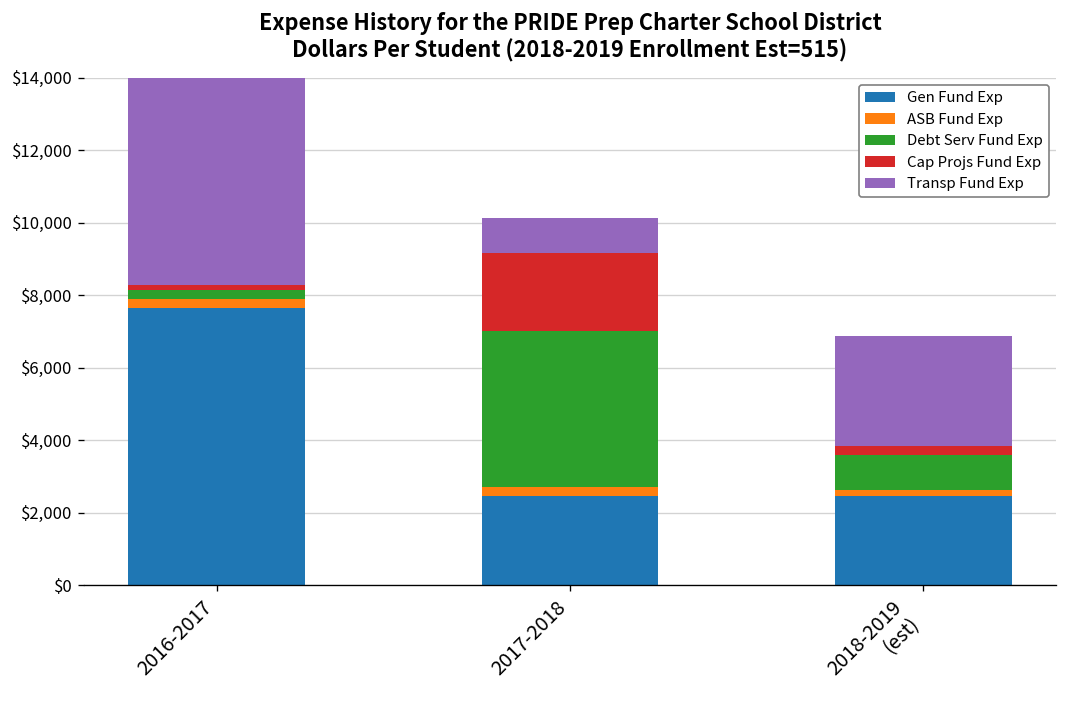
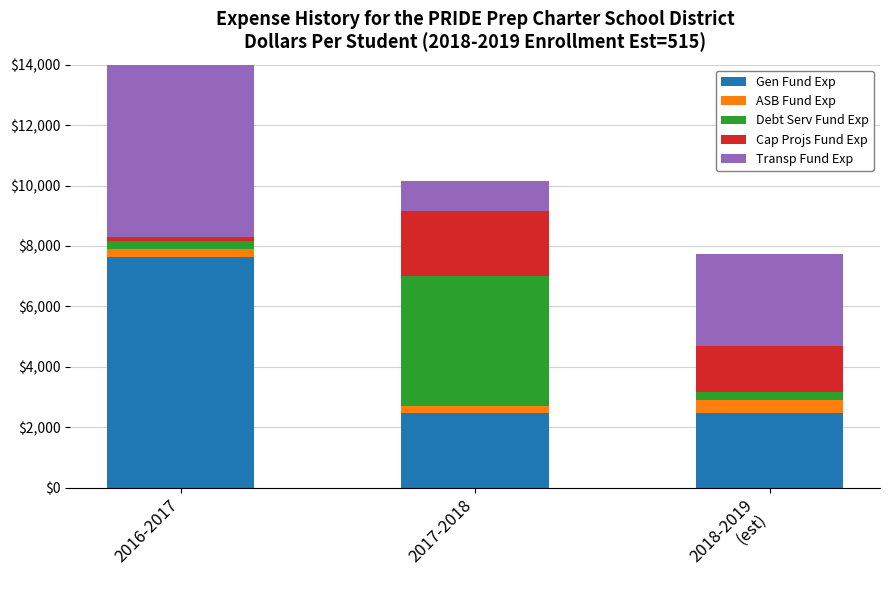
  {
    "Gen Fund Exp": {
      "2016-2017": "$7,600",
      "2017-2018": "$2,500",
      "2018-2019 (est)": "$2,500"
    },
    "ASB Fund Exp": {
      "2016-2017": "$300",
      "2017-2018": "$200",
-     "2018-2019 (est)": "$200"
+     "2018-2019 (est)": "$500"
    },
    "Debt Serv Fund Exp": {
      "2016-2017": "$200",
      "2017-2018": "$4,300",
-     "2018-2019 (est)": "$1,000"
+     "2018-2019 (est)": "$200"
    },
    "Cap Projs Fund Exp": {
      "2016-2017": "$100",
      "2017-2018": "$2,200",
-     "2018-2019 (est)": "$200"
+     "2018-2019 (est)": "$1,500"
    },
    "Transp Fund Exp": {
      "2017-2018": "$1,000",
      "2018-2019 (est)": "$3,100"
    }
  }
